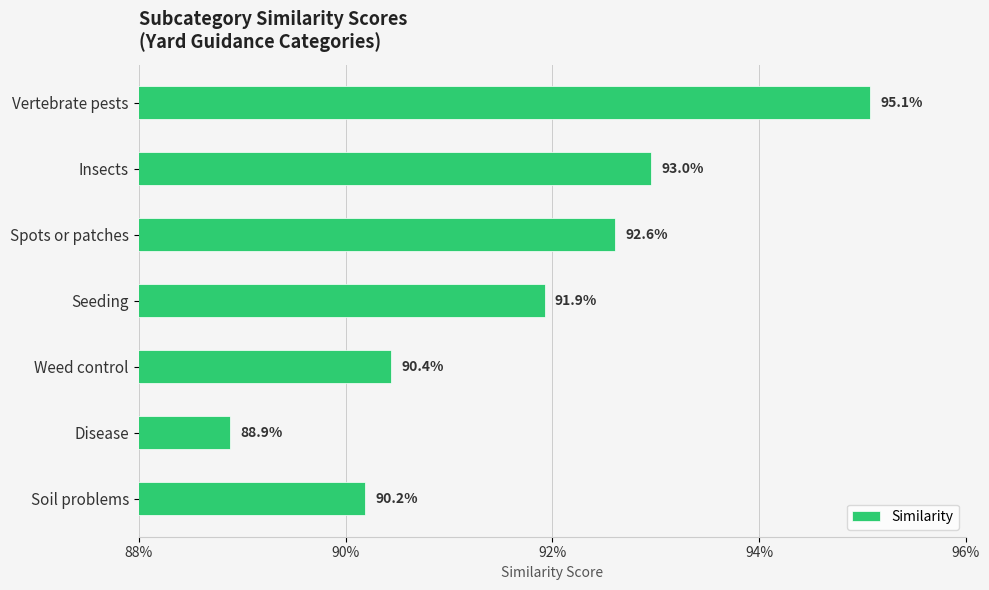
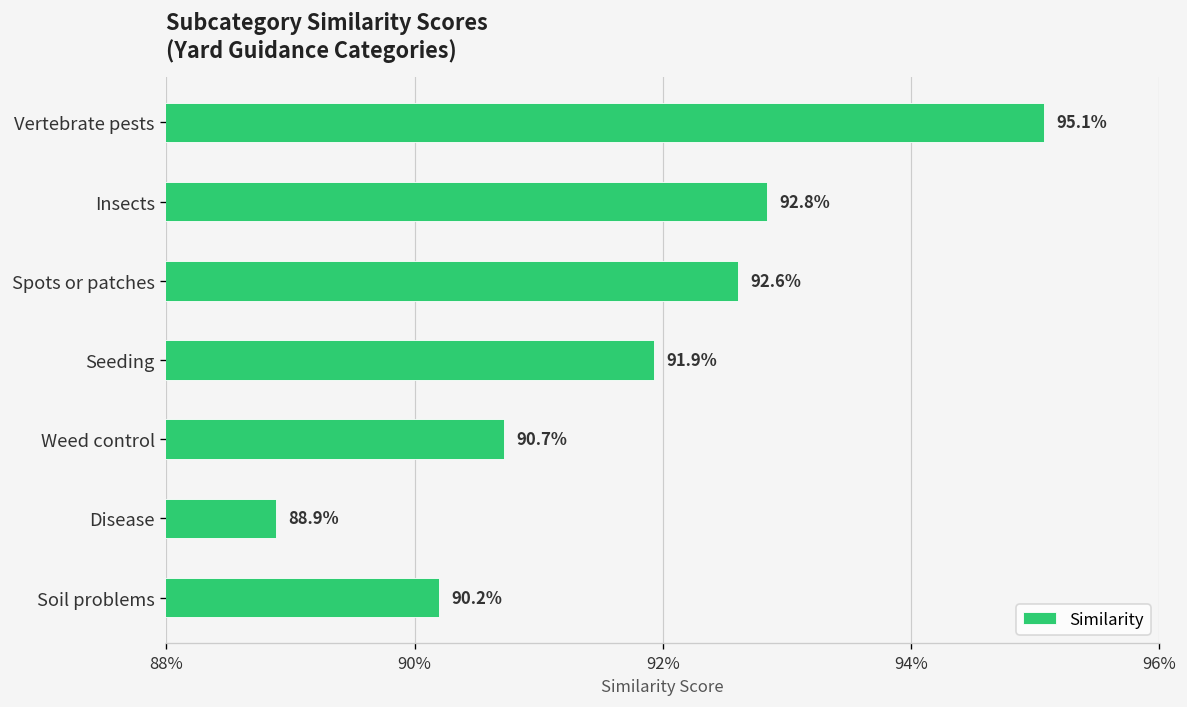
  {
    "Vertebrate pests": "95.1%",
-   "Insects": "93.0%",
+   "Insects": "92.8%",
    "Spots or patches": "92.6%",
    "Seeding": "91.9%",
-   "Weed control": "90.4%",
+   "Weed control": "90.7%",
    "Disease": "88.9%",
    "Soil problems": "90.2%"
  }
